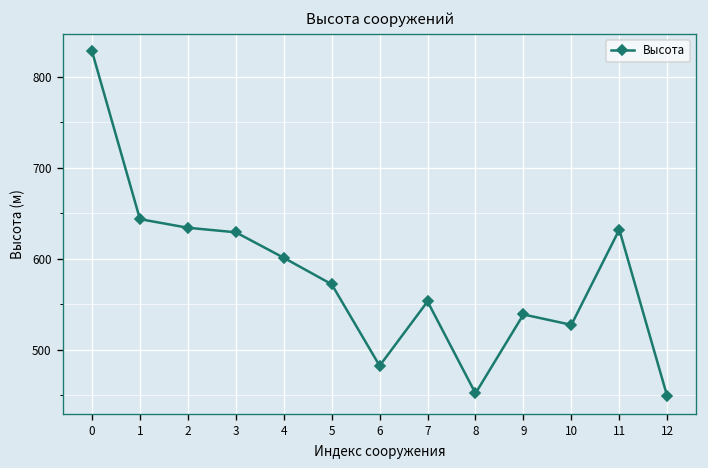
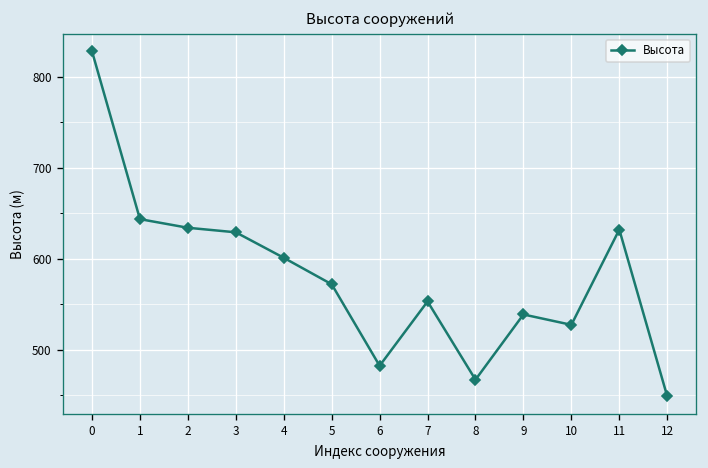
  {
    "0": 830,
    "1": 640,
    "2": 630,
    "3": 630,
    "4": 600,
    "5": 570,
    "6": 480,
    "7": 550,
-   "8": 450,
+   "8": 470,
    "9": 540,
    "10": 530,
    "11": 630,
    "12": 450
  }
